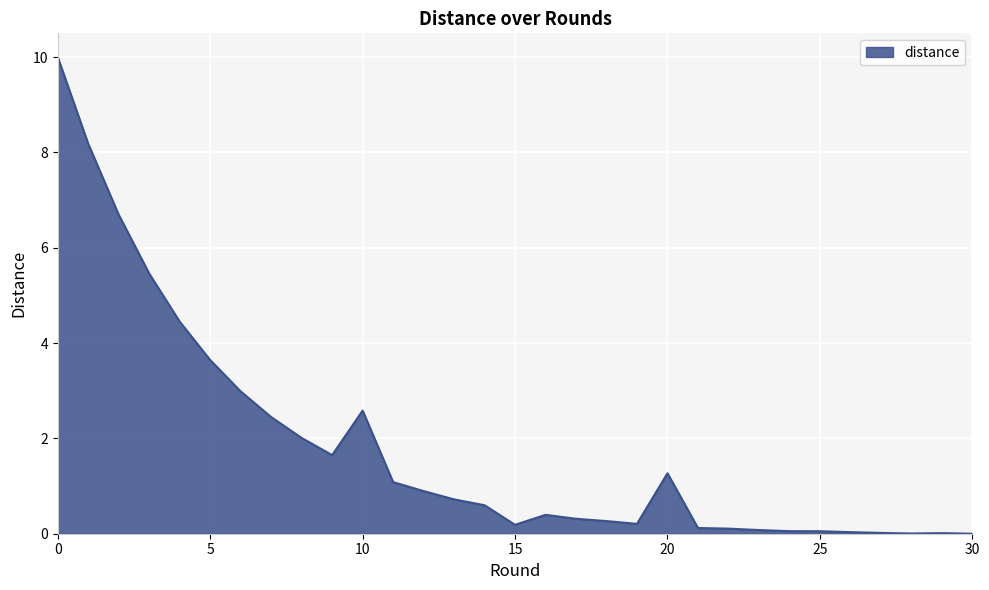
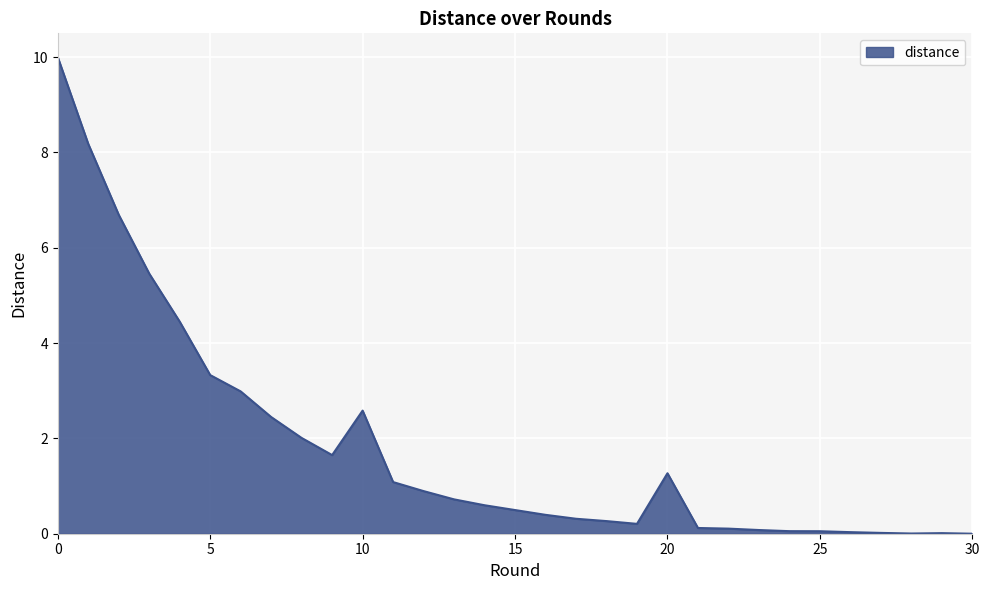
  {
    "0": 10.0,
-   "5": 3.6,
+   "5": 3.3,
    "10": 2.6,
-   "15": 0.2,
+   "15": 0.5,
    "20": 1.3,
    "25": 0.1,
    "30": 0.0
  }
